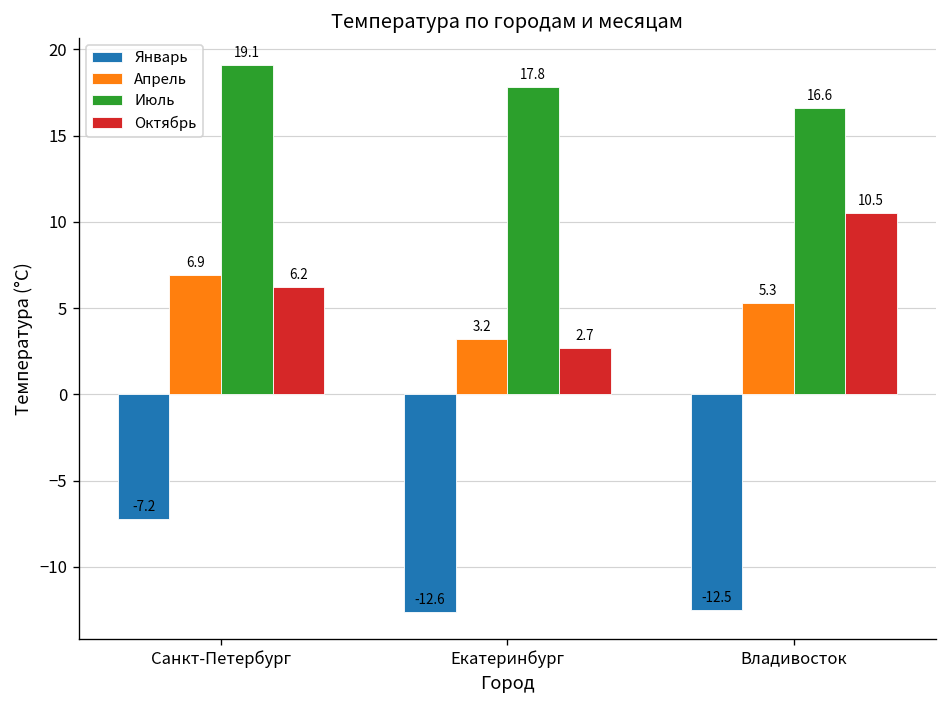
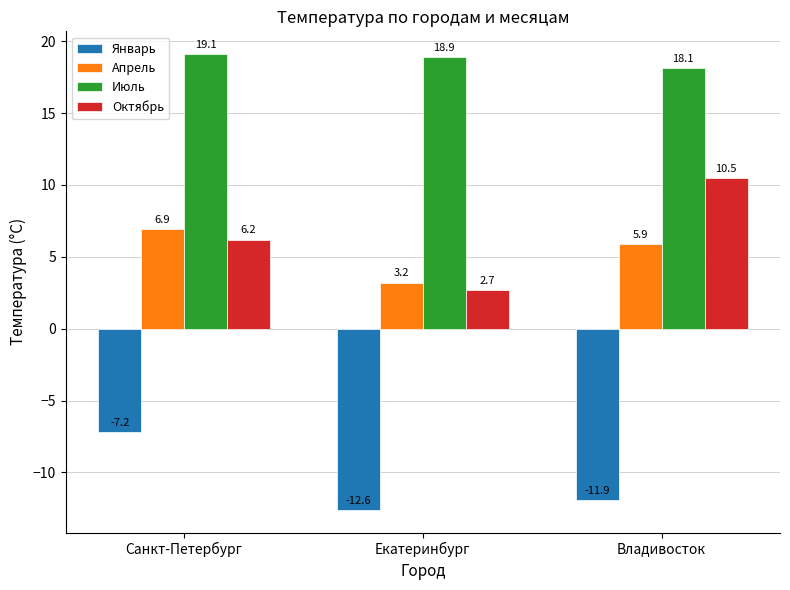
  {
    "Январь": {
      "Санкт-Петербург": -7.2,
      "Екатеринбург": -12.6,
-     "Владивосток": -12.5
+     "Владивосток": -11.9
    },
    "Апрель": {
      "Санкт-Петербург": 6.9,
      "Екатеринбург": 3.2,
-     "Владивосток": 5.3
+     "Владивосток": 5.9
    },
    "Июль": {
      "Санкт-Петербург": 19.1,
-     "Екатеринбург": 17.8,
-     "Владивосток": 16.6
+     "Екатеринбург": 18.9,
+     "Владивосток": 18.1
    },
    "Октябрь": {
      "Санкт-Петербург": 6.2,
      "Екатеринбург": 2.7,
      "Владивосток": 10.5
    }
  }
